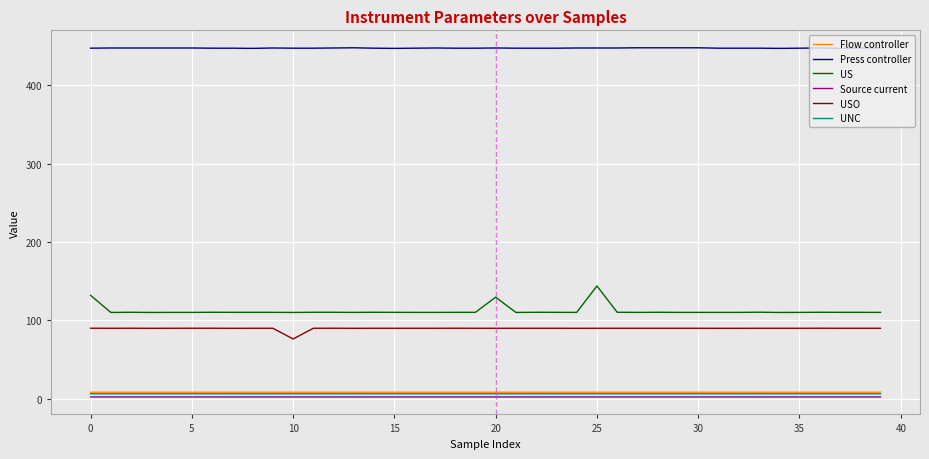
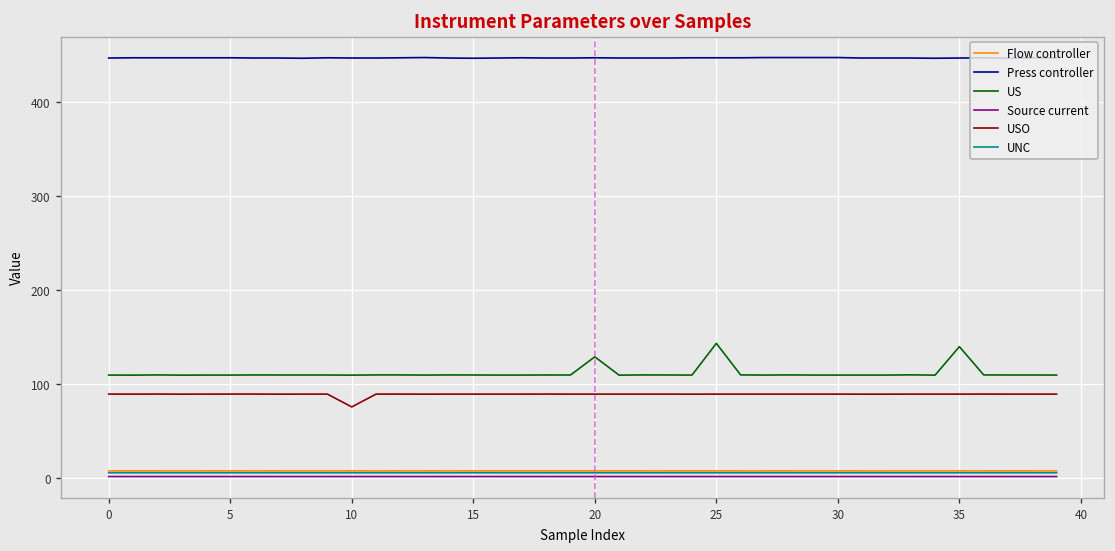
  {
    "Press controller": {
      "0": 450,
      "5": 450,
      "10": 450,
      "15": 450,
      "20": 450,
      "25": 450,
      "30": 450,
      "35": 450
    },
    "US": {
-     "0": 130,
+     "0": 110,
      "5": 110,
      "10": 110,
      "15": 110,
      "20": 130,
      "25": 140,
      "30": 110,
-     "35": 110
+     "35": 140
    },
    "Source current": {
      "0": 0,
      "5": 0,
      "10": 0,
      "15": 0,
      "20": 0,
      "25": 0,
      "30": 0,
      "35": 0
    },
    "USO": {
      "0": 90,
      "5": 90,
      "10": 80,
      "15": 90,
      "20": 90,
      "25": 90,
      "30": 90,
      "35": 90
    }
  }
